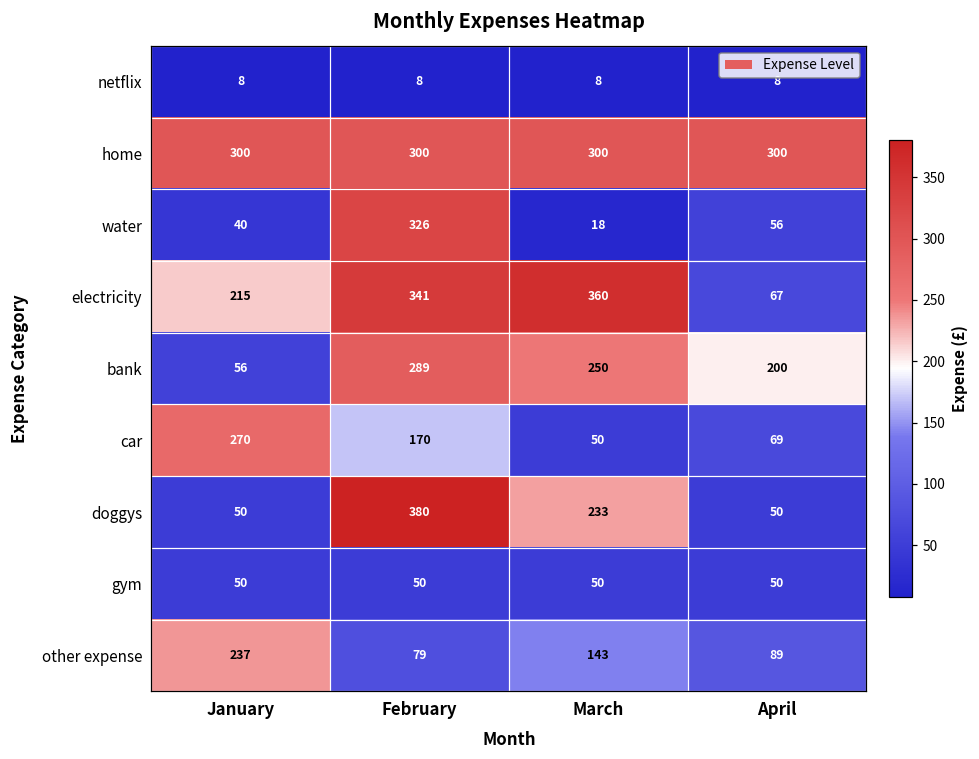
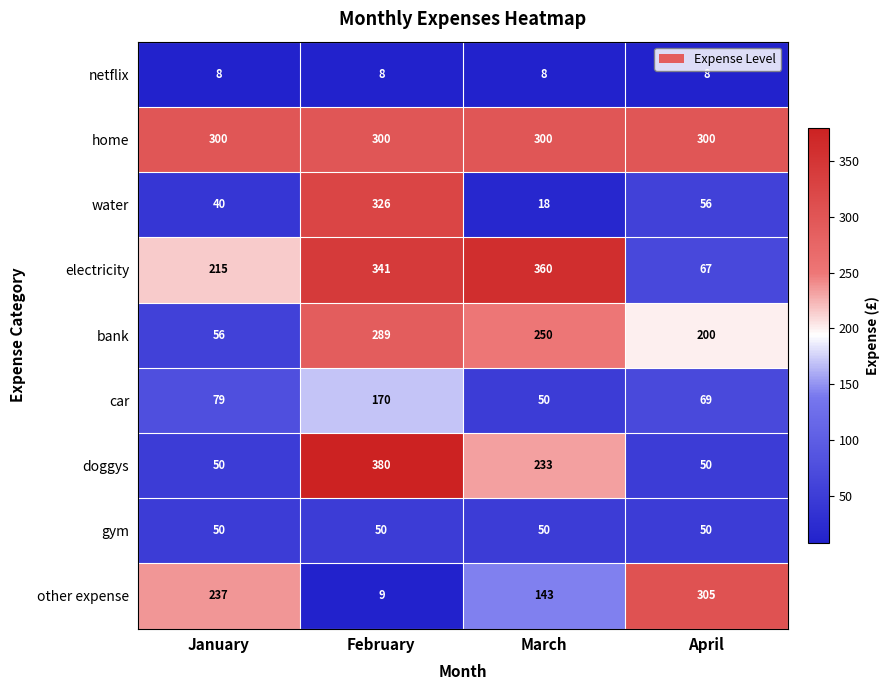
  {
    "netflix": {
      "January": 8,
      "February": 8,
      "March": 8
    },
    "home": {
      "January": 300,
      "February": 300,
      "March": 300,
      "April": 300
    },
    "water": {
      "January": 40,
      "February": 326,
      "March": 18,
      "April": 56
    },
    "electricity": {
      "January": 215,
      "February": 341,
      "March": 360,
      "April": 67
    },
    "bank": {
      "January": 56,
      "February": 289,
      "March": 250,
      "April": 200
    },
    "car": {
-     "January": 270,
+     "January": 79,
      "February": 170,
      "March": 50,
      "April": 69
    },
    "doggys": {
      "January": 50,
      "February": 380,
      "March": 233,
      "April": 50
    },
    "gym": {
      "January": 50,
      "February": 50,
      "March": 50,
      "April": 50
    },
    "other expense": {
      "January": 237,
-     "February": 79,
+     "February": 9,
      "March": 143,
-     "April": 89
+     "April": 305
    }
  }
